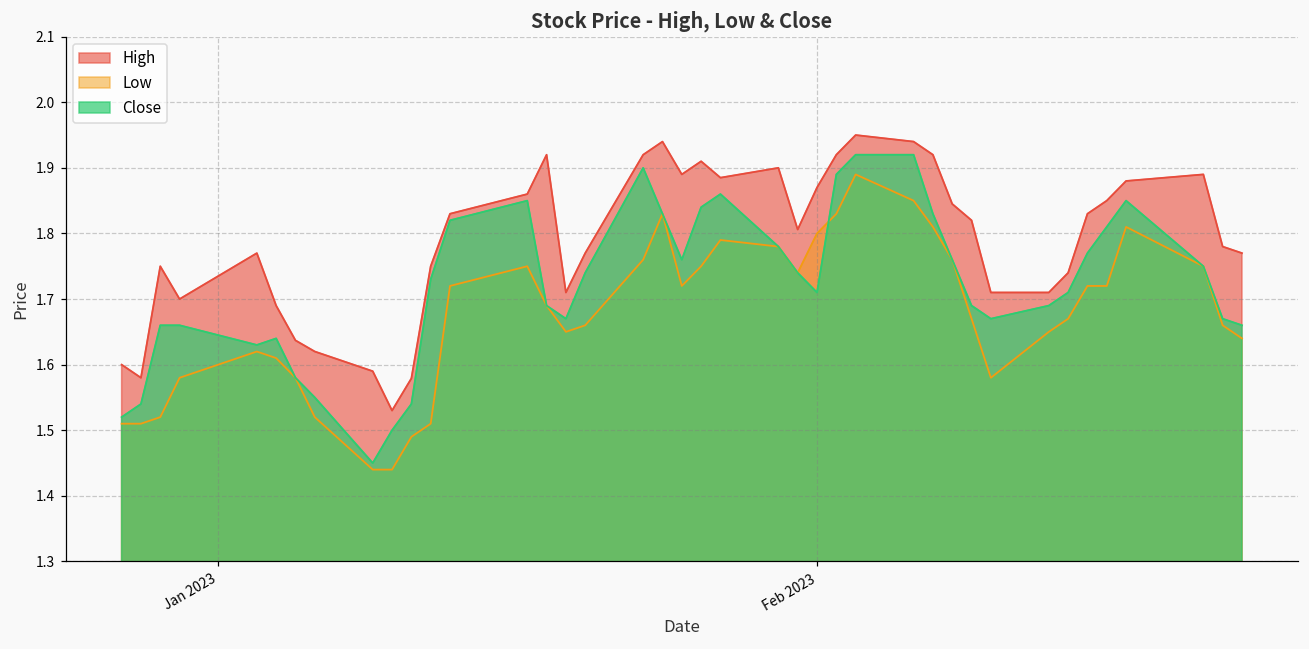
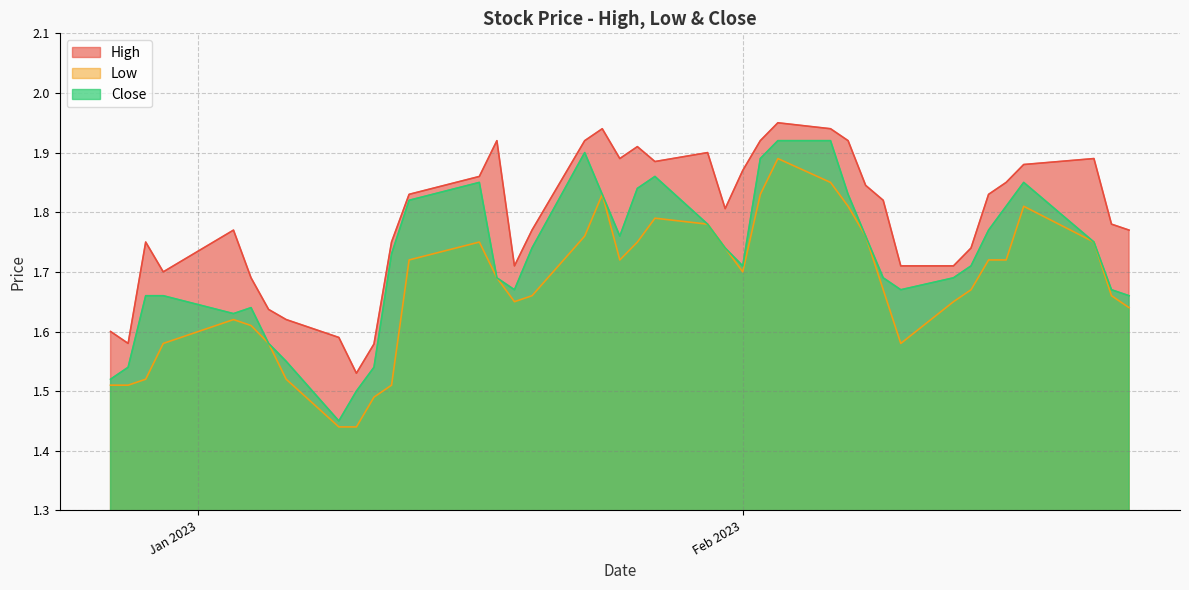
  {
    "High": {
      "Feb 2023": 1.87
    },
    "Low": {
-     "Feb 2023": 1.8
+     "Feb 2023": 1.7
    },
    "Close": {
      "Feb 2023": 1.71
    }
  }
